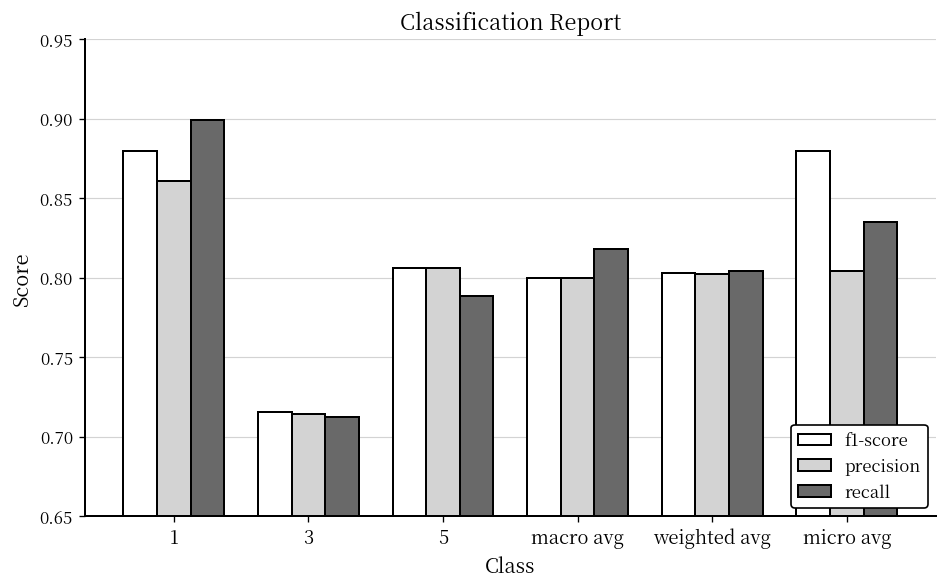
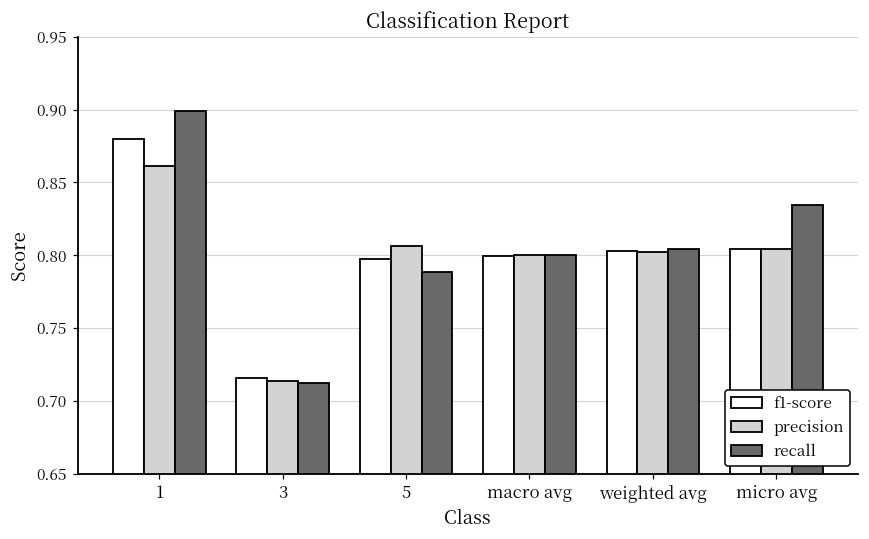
  {
    "f1-score": {
      "1": 0.880,
      "3": 0.716,
-     "5": 0.806,
+     "5": 0.797,
      "macro avg": 0.800,
      "weighted avg": 0.803,
-     "micro avg": 0.879
+     "micro avg": 0.804
    },
    "precision": {
      "1": 0.861,
      "3": 0.714,
      "5": 0.806,
      "macro avg": 0.800,
      "weighted avg": 0.803,
      "micro avg": 0.804
    },
    "recall": {
      "1": 0.899,
      "3": 0.712,
      "5": 0.789,
-     "macro avg": 0.818,
+     "macro avg": 0.800,
      "weighted avg": 0.804,
      "micro avg": 0.835
    }
  }
